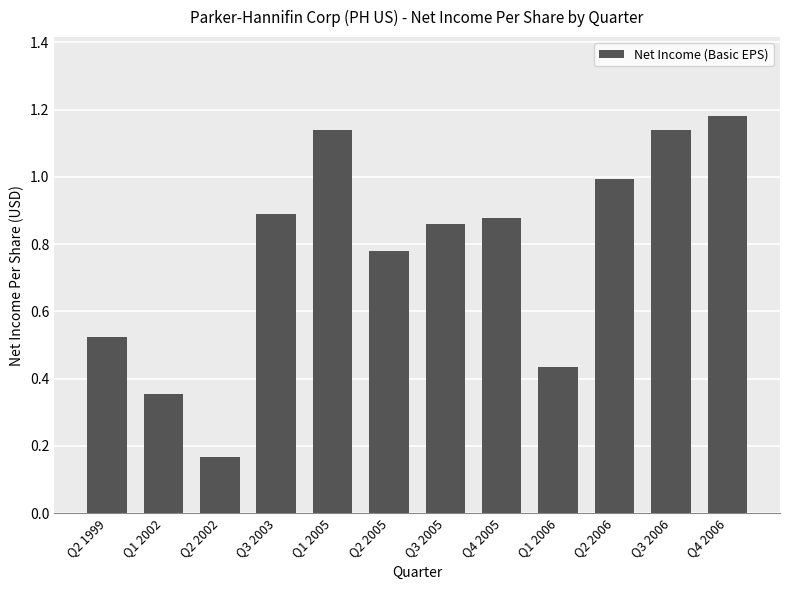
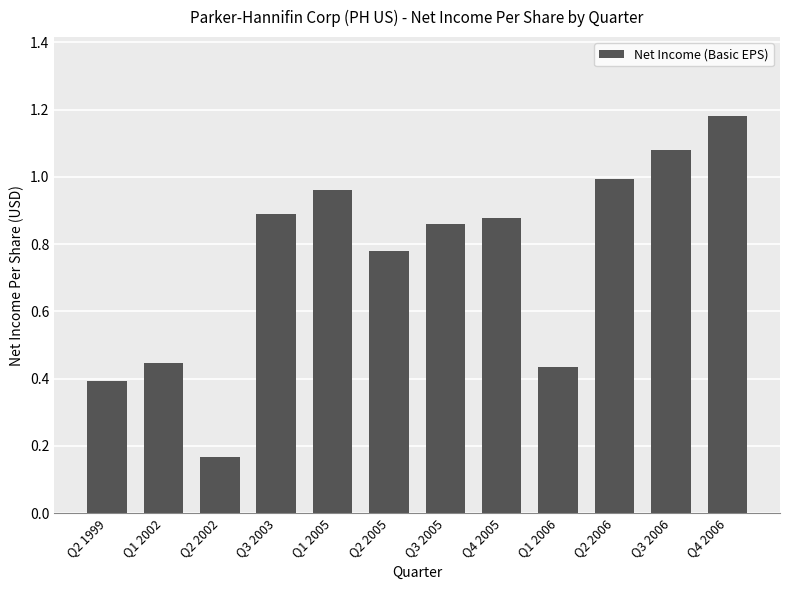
  {
-   "Q2 1999": 0.52,
-   "Q1 2002": 0.35,
+   "Q2 1999": 0.39,
+   "Q1 2002": 0.45,
    "Q2 2002": 0.17,
    "Q3 2003": 0.89,
-   "Q1 2005": 1.14,
+   "Q1 2005": 0.96,
    "Q2 2005": 0.78,
    "Q3 2005": 0.86,
    "Q4 2005": 0.88,
    "Q1 2006": 0.43,
    "Q2 2006": 0.99,
-   "Q3 2006": 1.14,
+   "Q3 2006": 1.08,
    "Q4 2006": 1.18
  }
